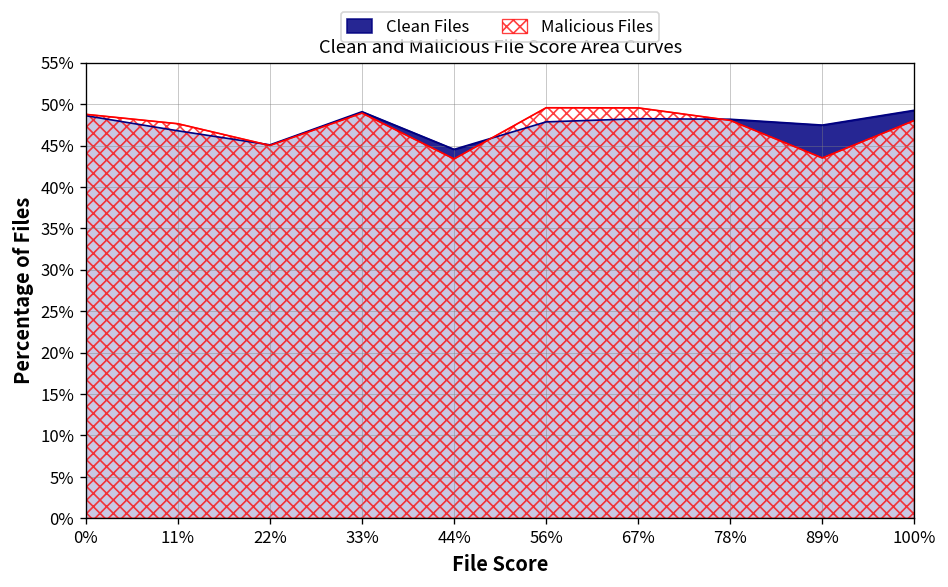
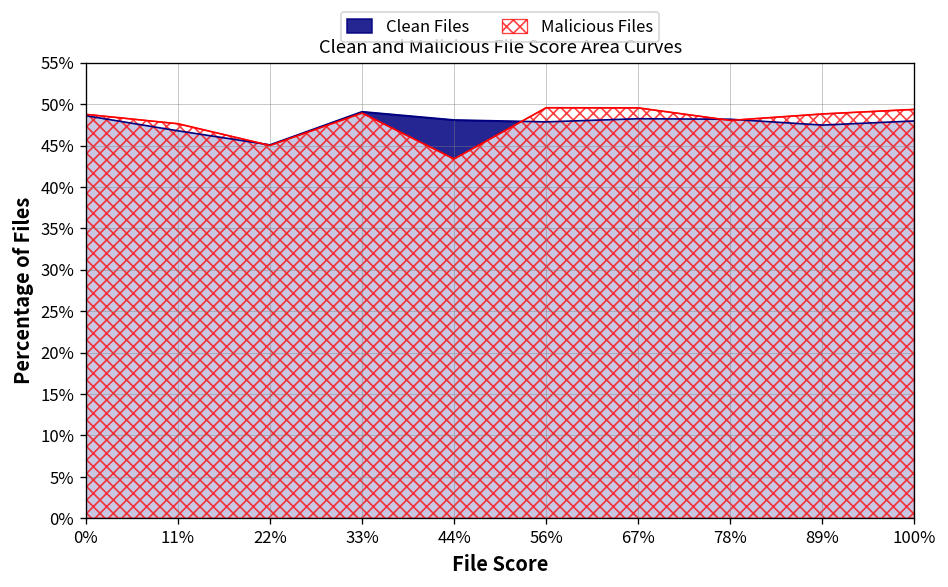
  {
    "Clean Files": {
      "11%": "47%",
-     "44%": "45%",
+     "44%": "48%",
      "56%": "48%",
      "67%": "48%",
      "89%": "47%",
-     "100%": "49%"
+     "100%": "48%"
    },
    "Malicious Files": {
      "11%": "48%",
      "44%": "43%",
      "56%": "50%",
      "67%": "50%",
-     "89%": "44%",
-     "100%": "48%"
+     "89%": "49%",
+     "100%": "49%"
    }
  }
